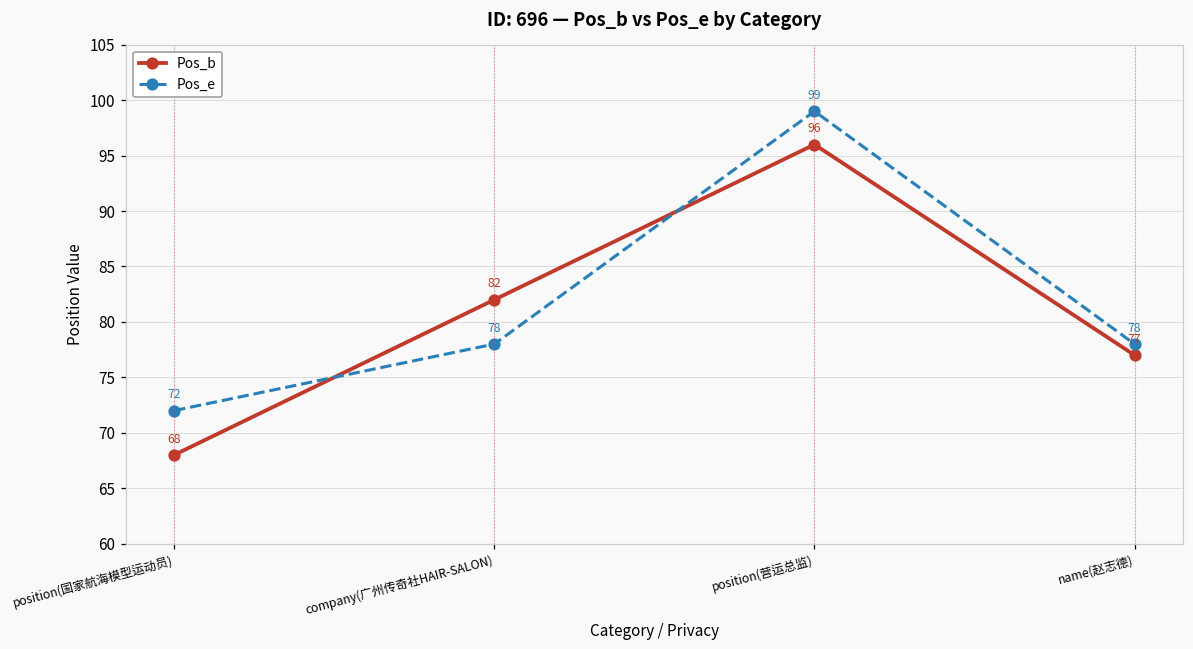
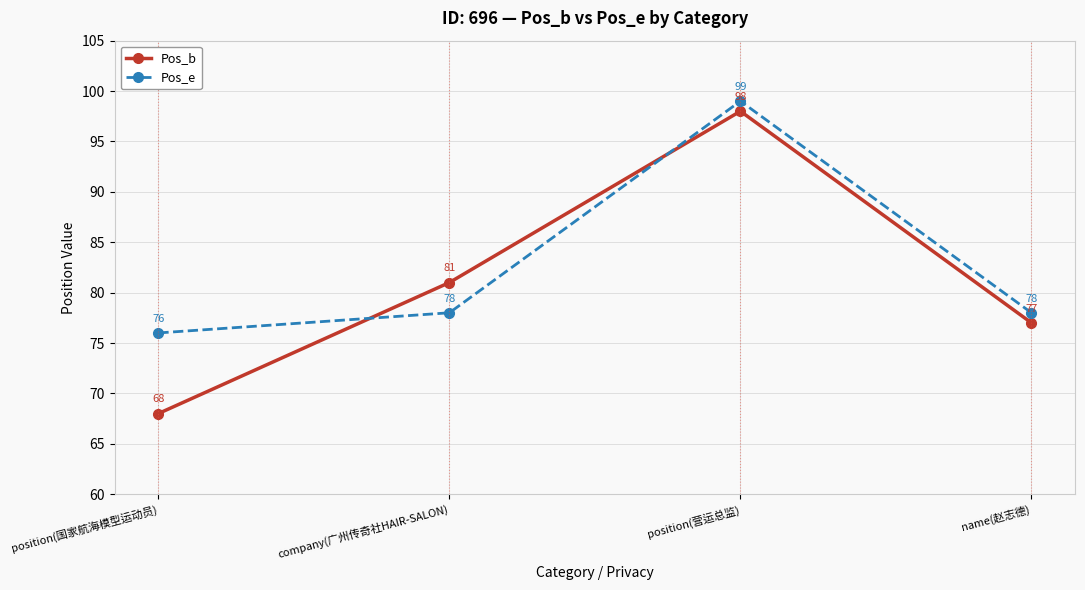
  {
    "Pos_b": {
      "position(国家航海模型运动员)": 68,
-     "company(广州传奇社HAIR-SALON)": 82,
-     "position(营运总监)": 96
+     "company(广州传奇社HAIR-SALON)": 81,
+     "position(营运总监)": 98
    },
    "Pos_e": {
-     "position(国家航海模型运动员)": 72,
+     "position(国家航海模型运动员)": 76,
      "company(广州传奇社HAIR-SALON)": 78,
      "position(营运总监)": 99,
      "name(赵志德)": 78
    }
  }
